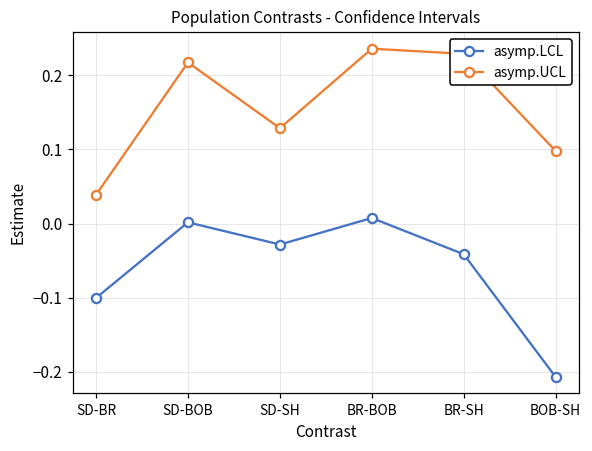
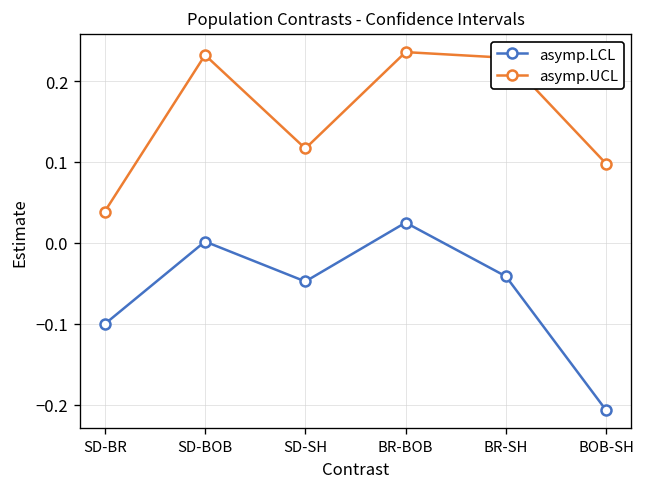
  {
    "asymp.LCL": {
      "SD-BR": -0.10,
      "SD-BOB": 0.00,
-     "SD-SH": -0.03,
-     "BR-BOB": 0.01,
+     "SD-SH": -0.05,
+     "BR-BOB": 0.03,
      "BR-SH": -0.04,
      "BOB-SH": -0.21
    },
    "asymp.UCL": {
      "SD-BR": 0.04,
-     "SD-BOB": 0.22,
-     "SD-SH": 0.13,
+     "SD-BOB": 0.23,
+     "SD-SH": 0.12,
      "BR-BOB": 0.24,
      "BOB-SH": 0.10
    }
  }
